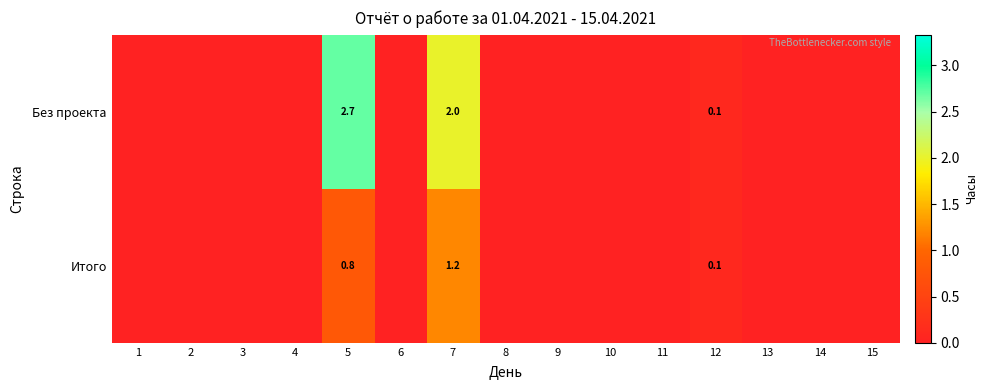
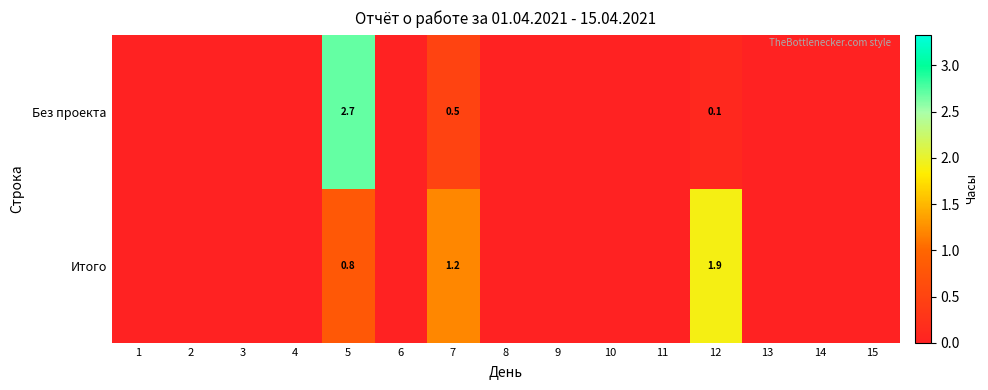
  {
    "Без проекта": {
      "5": 2.7,
-     "7": 2.0,
+     "7": 0.5,
      "12": 0.1
    },
    "Итого": {
      "5": 0.8,
      "7": 1.2,
-     "12": 0.1
+     "12": 1.9
    }
  }
